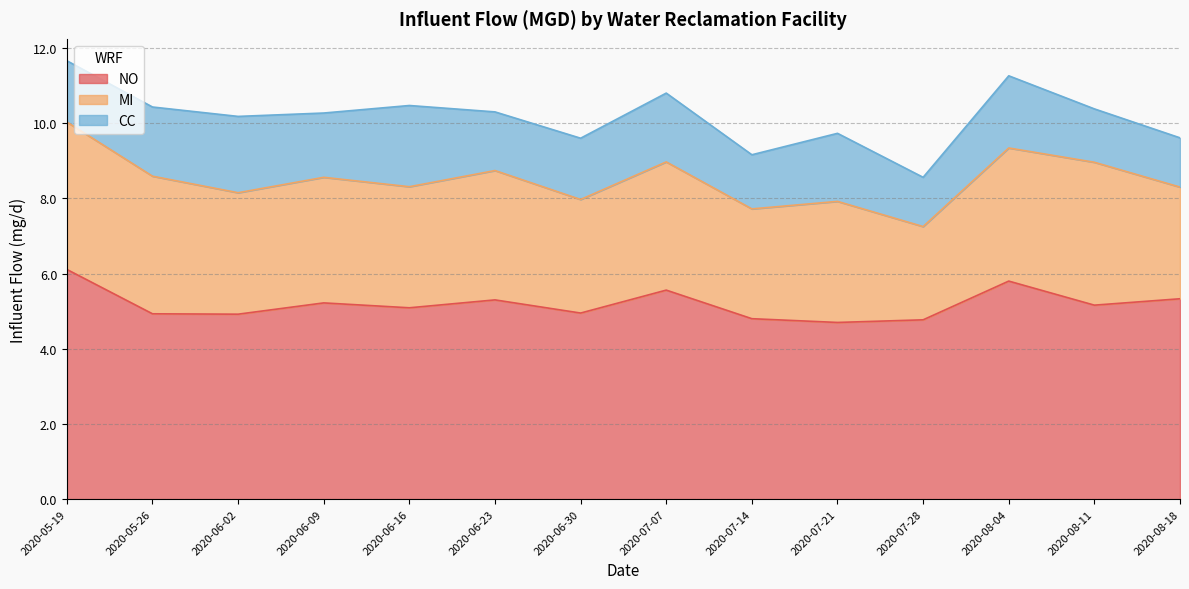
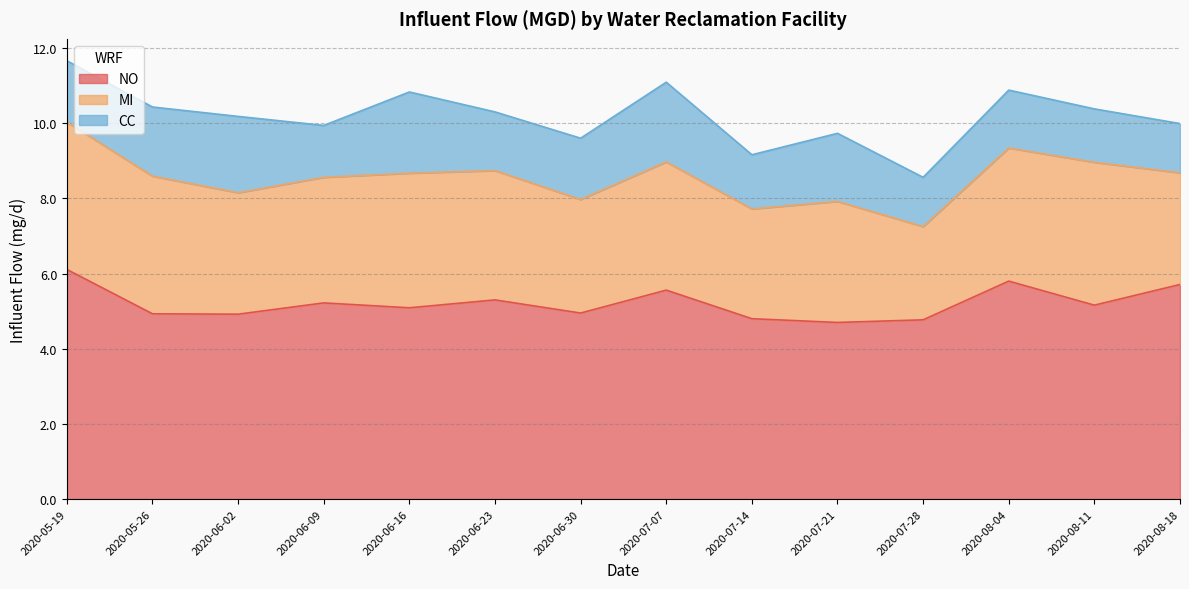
  {
    "NO": {
      "2020-05-19": 6.1,
      "2020-05-26": 4.9,
      "2020-06-02": 4.9,
      "2020-06-09": 5.2,
      "2020-06-16": 5.1,
      "2020-06-23": 5.3,
      "2020-06-30": 5.0,
      "2020-07-07": 5.6,
      "2020-07-14": 4.8,
      "2020-07-21": 4.7,
      "2020-07-28": 4.8,
      "2020-08-04": 5.8,
      "2020-08-11": 5.2,
-     "2020-08-18": 5.3
+     "2020-08-18": 5.7
    },
    "MI": {
      "2020-05-19": 3.9,
      "2020-05-26": 3.7,
      "2020-06-02": 3.2,
      "2020-06-09": 3.3,
-     "2020-06-16": 3.2,
+     "2020-06-16": 3.6,
      "2020-06-23": 3.4,
      "2020-06-30": 3.0,
      "2020-07-07": 3.4,
      "2020-07-14": 2.9,
      "2020-07-21": 3.2,
      "2020-07-28": 2.5,
      "2020-08-04": 3.5,
      "2020-08-11": 3.8,
      "2020-08-18": 3.0
    },
    "CC": {
      "2020-05-19": 1.6,
      "2020-05-26": 1.8,
      "2020-06-02": 2.0,
-     "2020-06-09": 1.7,
+     "2020-06-09": 1.4,
      "2020-06-16": 2.2,
      "2020-06-23": 1.6,
      "2020-06-30": 1.6,
-     "2020-07-07": 1.8,
+     "2020-07-07": 2.1,
      "2020-07-14": 1.4,
      "2020-07-21": 1.8,
      "2020-07-28": 1.3,
-     "2020-08-04": 1.9,
+     "2020-08-04": 1.5,
      "2020-08-11": 1.4,
      "2020-08-18": 1.3
    }
  }
